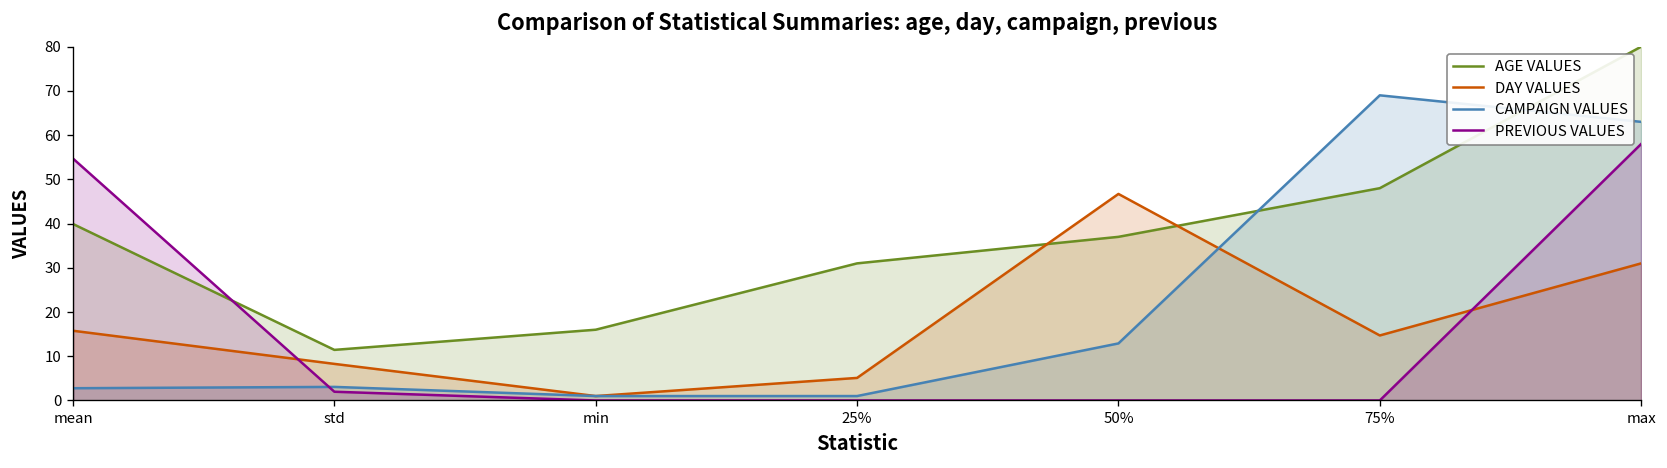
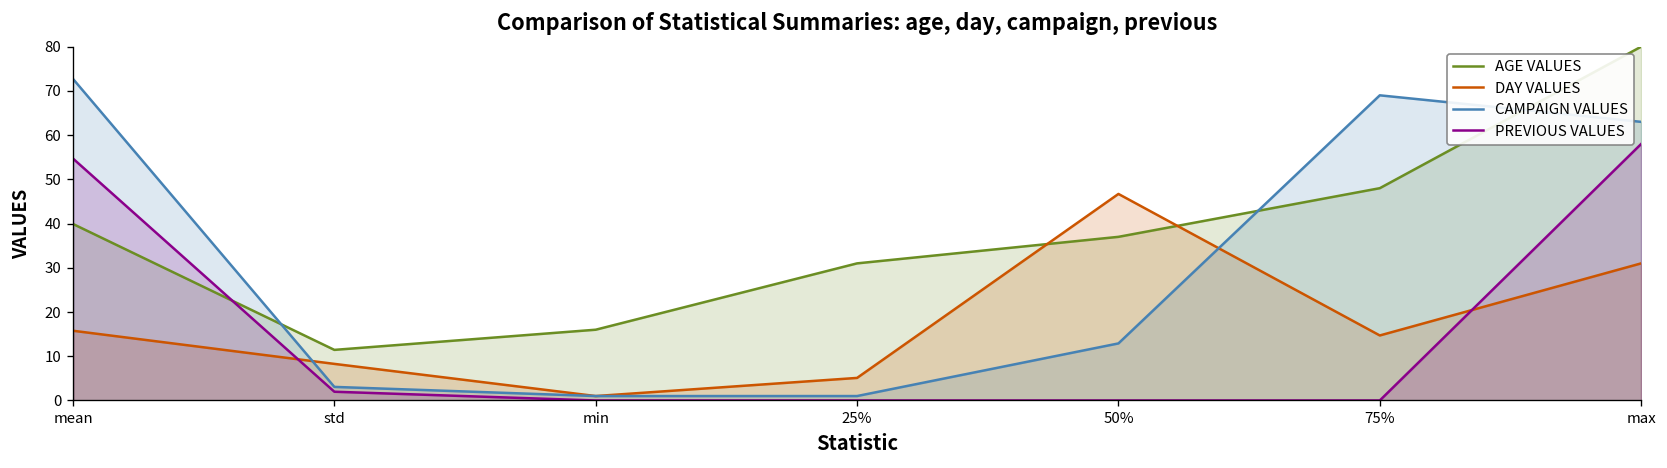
  {
    "AGE VALUES": {
      "mean": 40,
      "std": 11,
      "min": 16,
      "25%": 31,
      "50%": 37,
      "75%": 48,
      "max": 80
    },
    "DAY VALUES": {
      "mean": 16,
      "std": 8,
      "25%": 5,
      "50%": 47,
      "75%": 15,
      "max": 31
    },
    "CAMPAIGN VALUES": {
-     "mean": 3,
+     "mean": 73,
      "std": 3,
      "25%": 1,
      "50%": 13,
      "75%": 69,
      "max": 63
    },
    "PREVIOUS VALUES": {
      "mean": 55,
      "std": 2,
      "min": 0,
      "25%": 0,
      "50%": 0,
      "75%": 0,
      "max": 58
    }
  }
